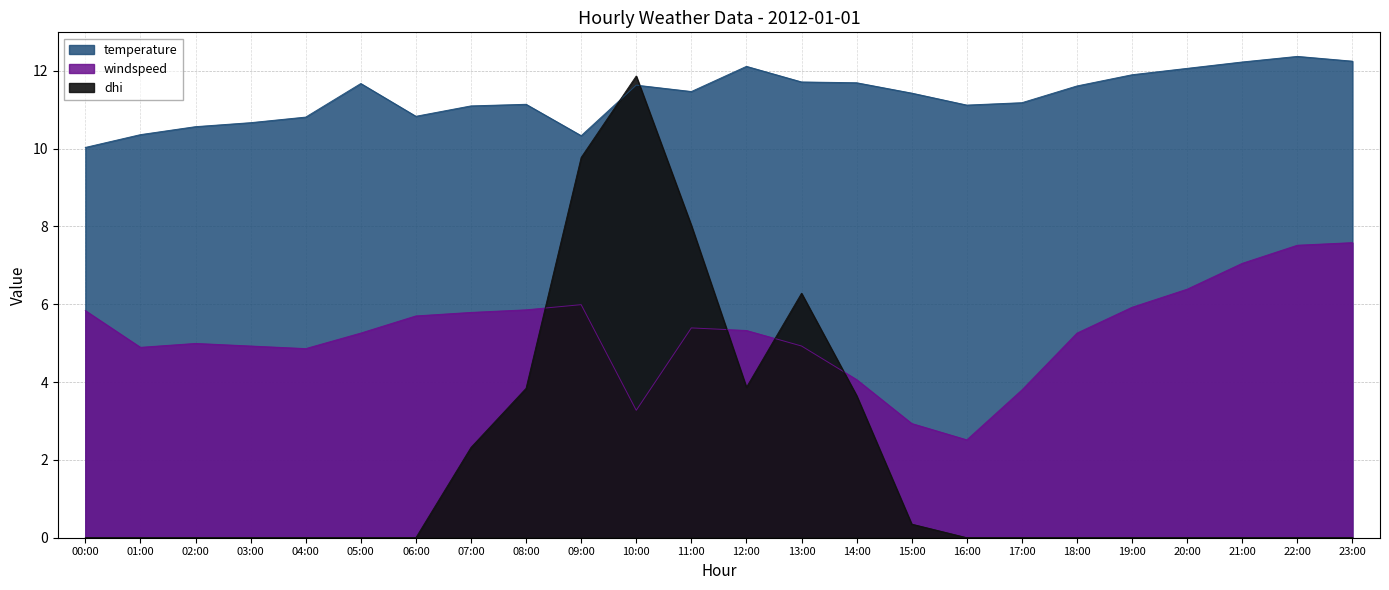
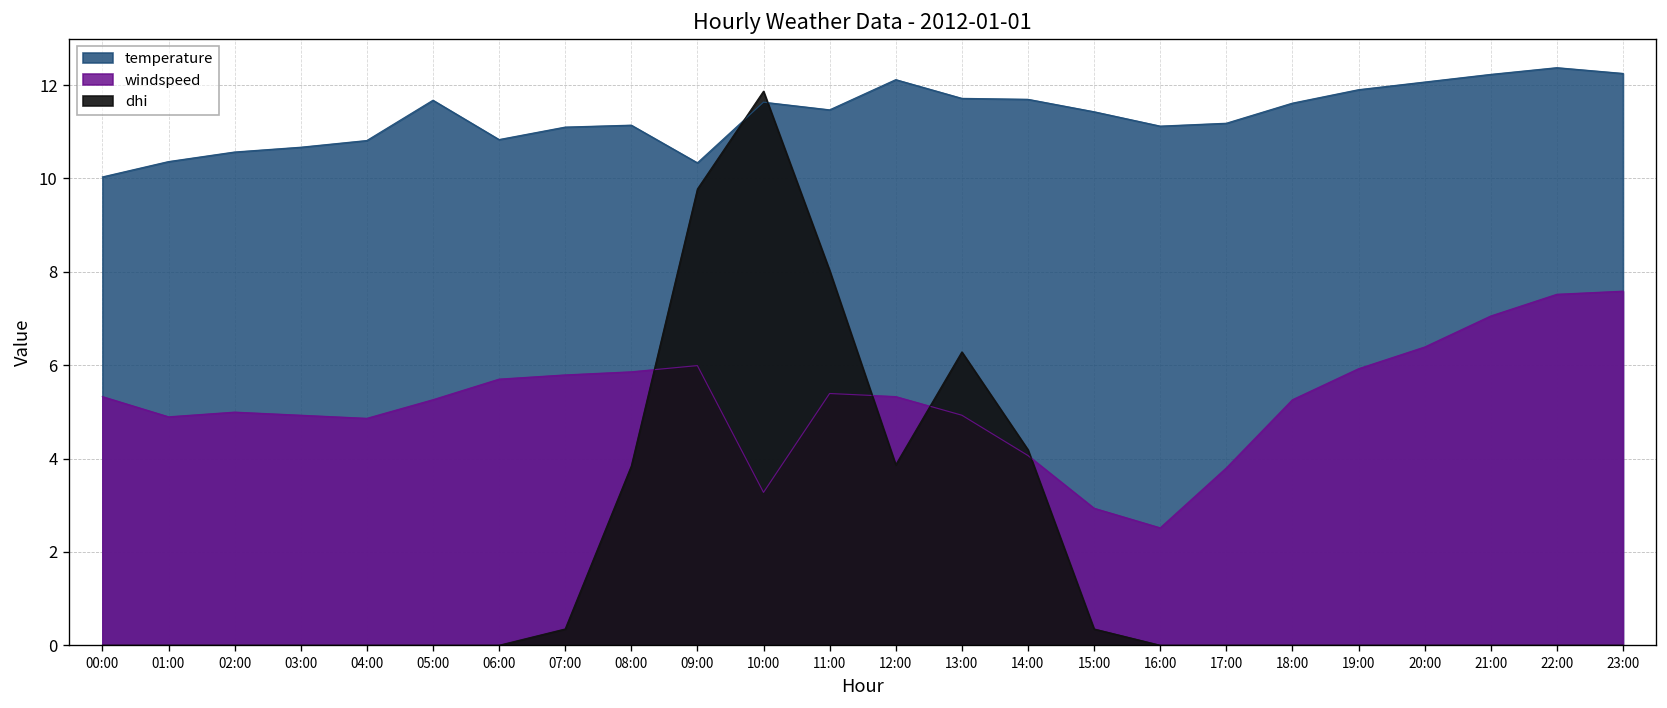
  {
    "temperature": {
      "00:00": 10.0,
      "01:00": 10.4,
      "02:00": 10.6,
      "03:00": 10.7,
      "04:00": 10.8,
      "05:00": 11.7,
      "06:00": 10.8,
      "07:00": 11.1,
      "08:00": 11.1,
      "09:00": 10.3,
      "10:00": 11.6,
      "11:00": 11.5,
      "12:00": 12.1,
      "13:00": 11.7,
      "14:00": 11.7,
      "15:00": 11.4,
      "16:00": 11.1,
      "17:00": 11.2,
      "18:00": 11.6,
      "19:00": 11.9,
      "20:00": 12.1,
      "21:00": 12.2,
      "22:00": 12.4,
      "23:00": 12.2
    },
    "windspeed": {
-     "00:00": 5.8,
+     "00:00": 5.3,
      "01:00": 4.9,
      "02:00": 5.0,
      "03:00": 4.9,
      "04:00": 4.9,
      "05:00": 5.3,
      "06:00": 5.7,
      "07:00": 5.8,
      "08:00": 5.9,
      "09:00": 6.0,
      "10:00": 3.3,
      "11:00": 5.4,
      "12:00": 5.3,
      "13:00": 4.9,
      "14:00": 4.1,
      "15:00": 2.9,
      "16:00": 2.5,
      "17:00": 3.8,
      "18:00": 5.3,
      "19:00": 5.9,
      "20:00": 6.4,
      "21:00": 7.1,
      "22:00": 7.5,
      "23:00": 7.6
    },
    "dhi": {
      "00:00": 0.0,
      "01:00": 0.0,
      "02:00": 0.0,
      "03:00": 0.0,
      "04:00": 0.0,
      "05:00": 0.0,
      "06:00": 0.0,
-     "07:00": 2.3,
+     "07:00": 0.3,
      "08:00": 3.8,
      "09:00": 9.8,
      "10:00": 11.9,
      "11:00": 8.0,
      "12:00": 3.9,
      "13:00": 6.3,
-     "14:00": 3.7,
+     "14:00": 4.2,
      "15:00": 0.3,
      "16:00": 0.0,
      "17:00": 0.0,
      "18:00": 0.0,
      "19:00": 0.0,
      "20:00": 0.0,
      "21:00": 0.0,
      "22:00": 0.0,
      "23:00": 0.0
    }
  }
